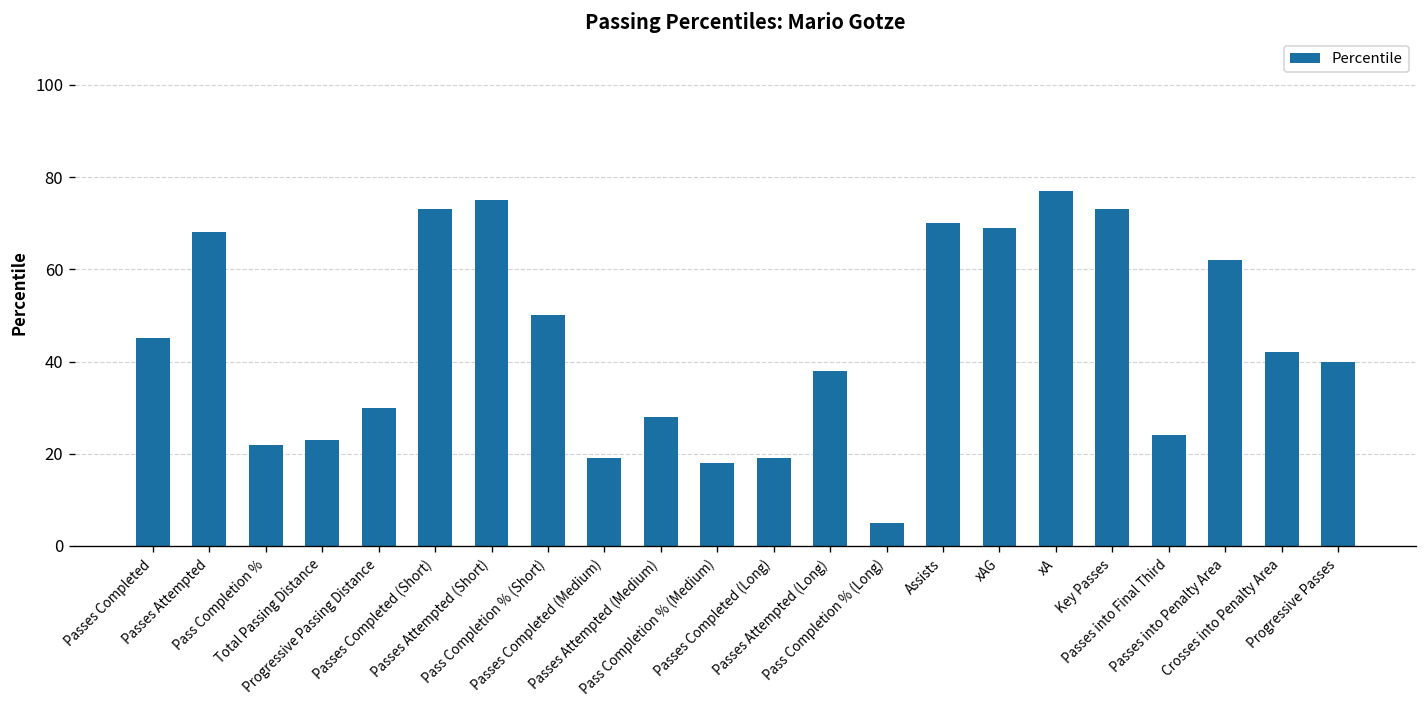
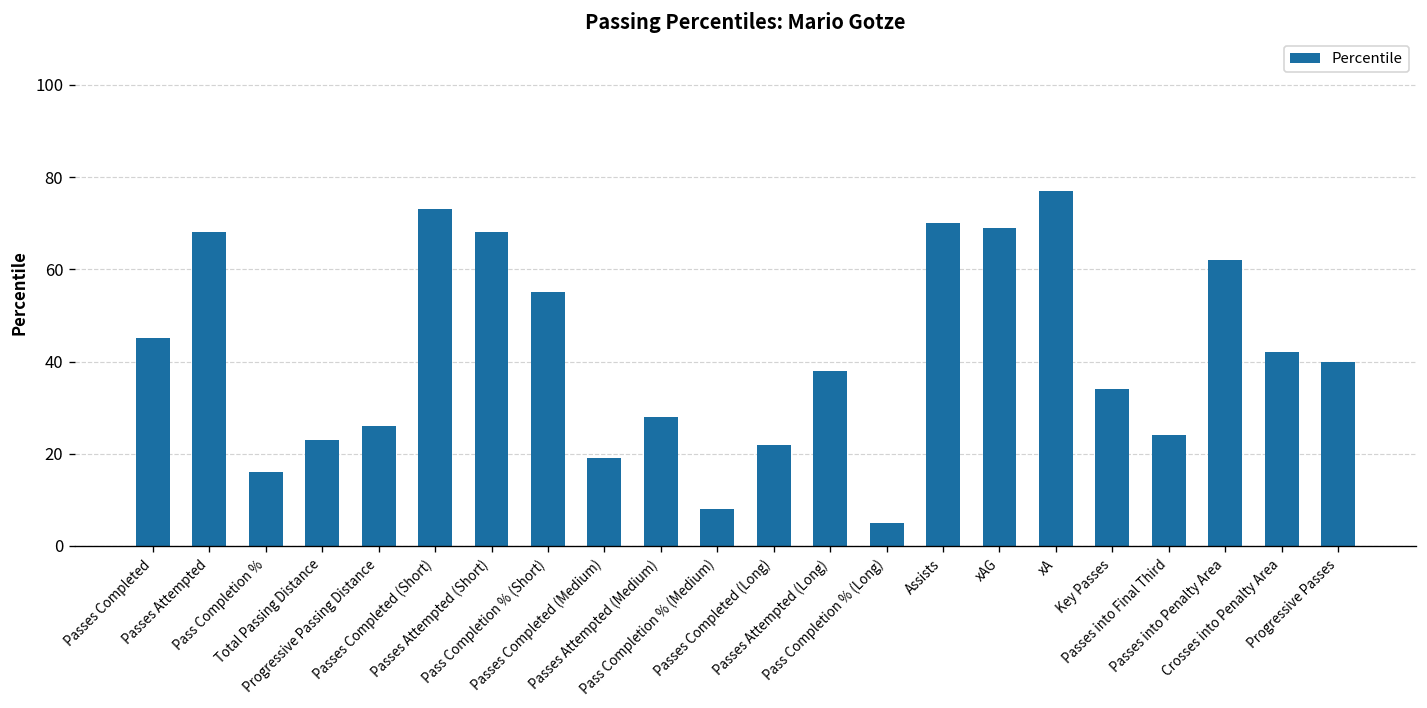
  {
    "Passes Completed": 45,
    "Passes Attempted": 68,
-   "Pass Completion %": 22,
+   "Pass Completion %": 16,
    "Total Passing Distance": 23,
-   "Progressive Passing Distance": 30,
+   "Progressive Passing Distance": 26,
    "Passes Completed (Short)": 73,
-   "Passes Attempted (Short)": 75,
-   "Pass Completion % (Short)": 50,
+   "Passes Attempted (Short)": 68,
+   "Pass Completion % (Short)": 55,
    "Passes Completed (Medium)": 19,
    "Passes Attempted (Medium)": 28,
-   "Pass Completion % (Medium)": 18,
-   "Passes Completed (Long)": 19,
+   "Pass Completion % (Medium)": 8,
+   "Passes Completed (Long)": 22,
    "Passes Attempted (Long)": 38,
    "Pass Completion % (Long)": 5,
    "Assists": 70,
    "xAG": 69,
    "xA": 77,
-   "Key Passes": 73,
+   "Key Passes": 34,
    "Passes into Final Third": 24,
    "Passes into Penalty Area": 62,
    "Crosses into Penalty Area": 42,
    "Progressive Passes": 40
  }
